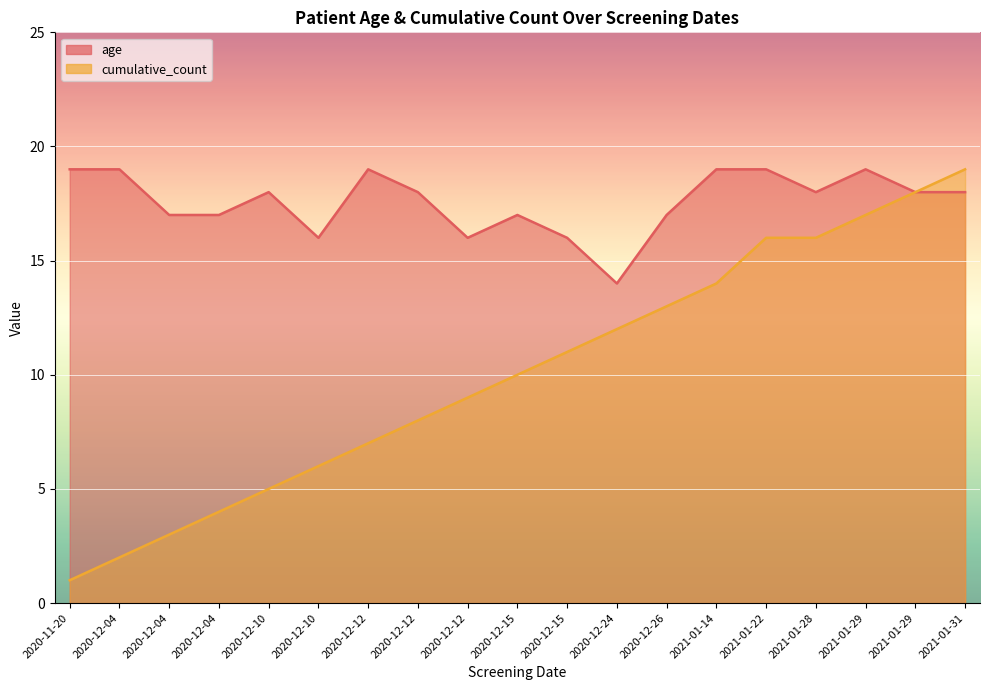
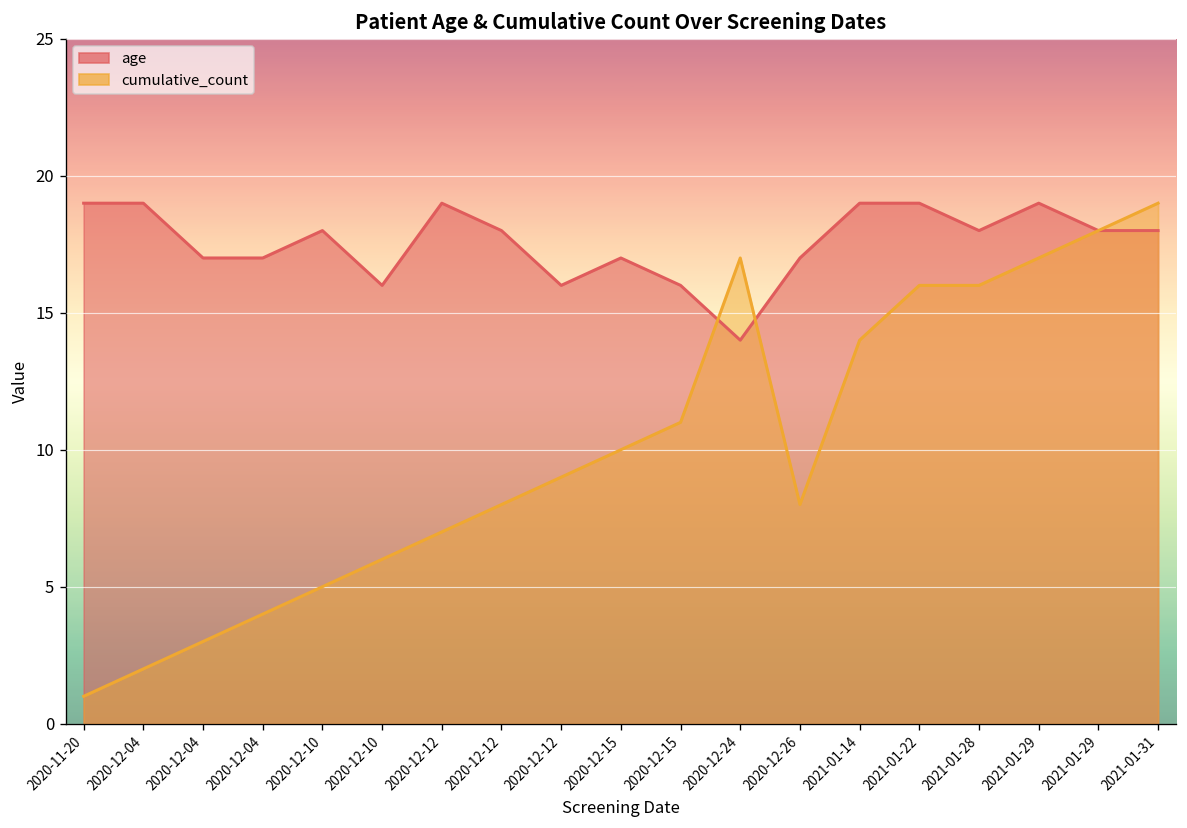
  {
    "age": {
      "2020-11-20": 19,
      "2020-12-24": 14,
      "2020-12-26": 17,
      "2021-01-14": 19,
      "2021-01-22": 19,
      "2021-01-28": 18,
      "2021-01-31": 18
    },
    "cumulative_count": {
      "2020-11-20": 1,
-     "2020-12-24": 12,
-     "2020-12-26": 13,
+     "2020-12-24": 17,
+     "2020-12-26": 8,
      "2021-01-14": 14,
      "2021-01-22": 16,
      "2021-01-28": 16,
      "2021-01-31": 19
    }
  }
